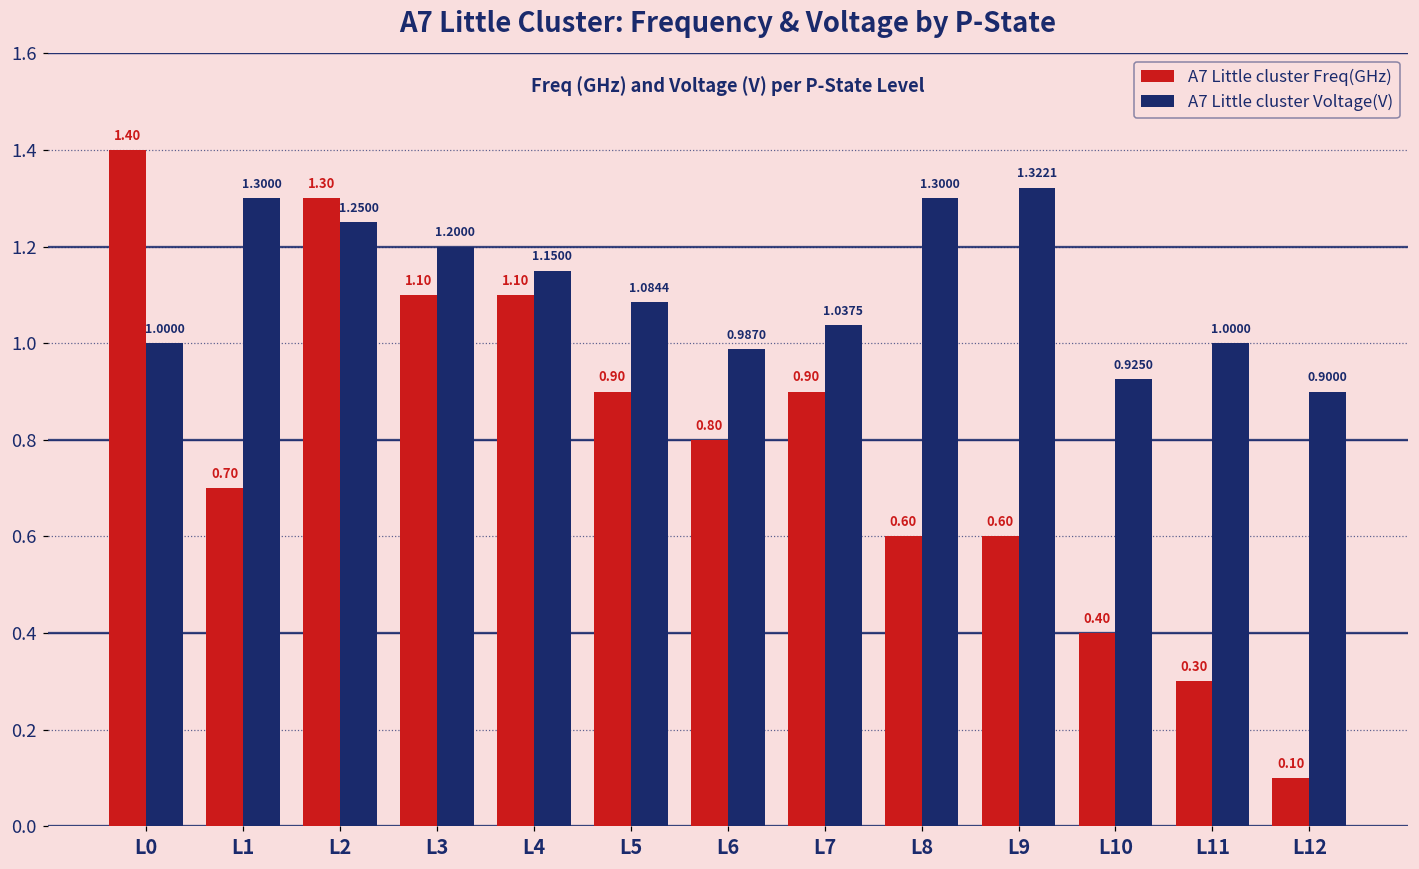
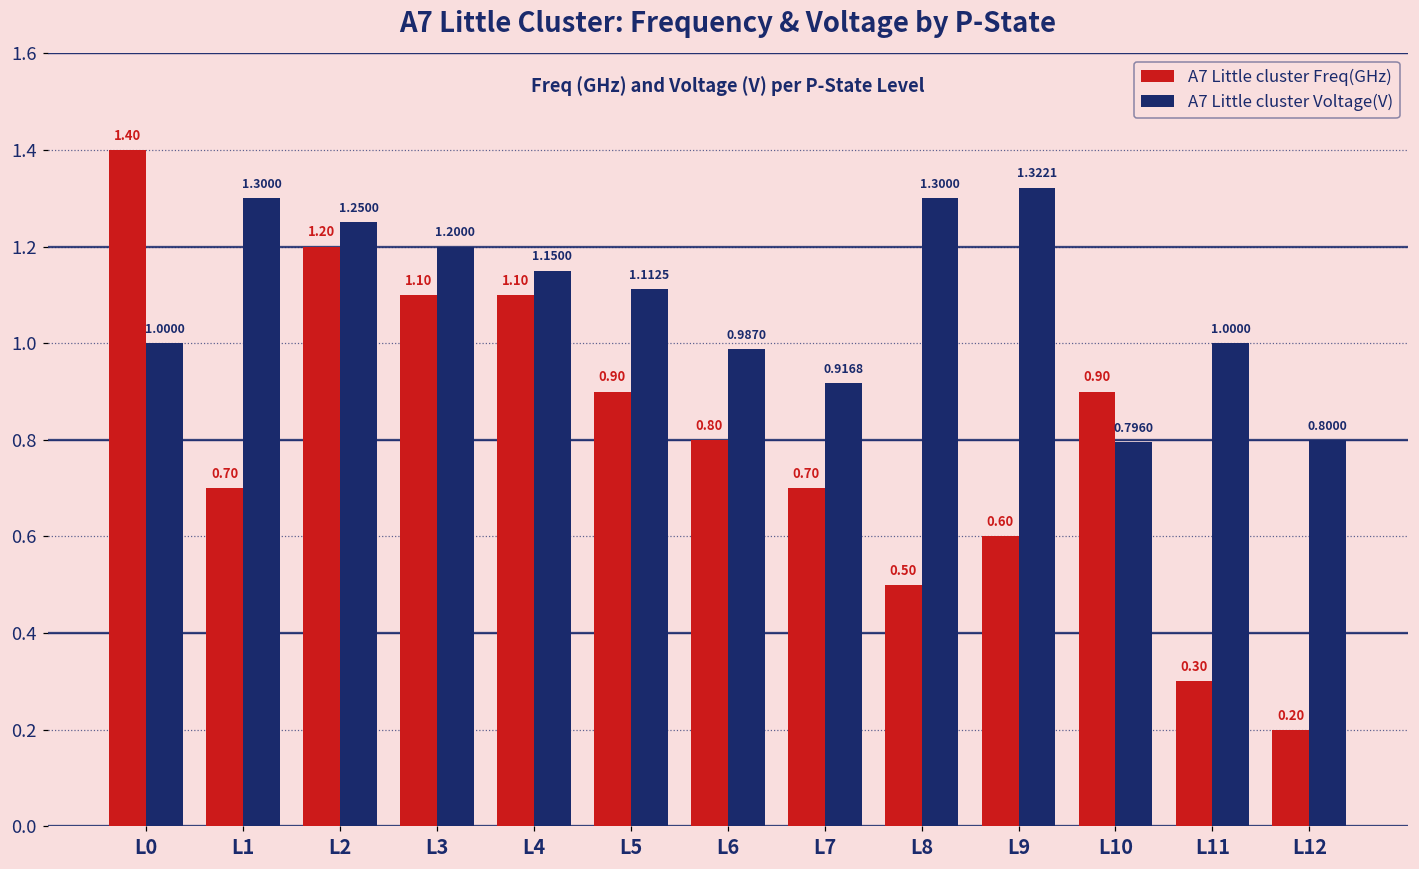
  {
    "A7 Little cluster Freq(GHz)": {
      "L0": 1.40,
      "L1": 0.70,
-     "L2": 1.30,
+     "L2": 1.20,
      "L3": 1.10,
      "L4": 1.10,
      "L5": 0.90,
      "L6": 0.80,
-     "L7": 0.90,
-     "L8": 0.60,
+     "L7": 0.70,
+     "L8": 0.50,
      "L9": 0.60,
-     "L10": 0.40,
+     "L10": 0.90,
      "L11": 0.30,
-     "L12": 0.10
+     "L12": 0.20
    },
    "A7 Little cluster Voltage(V)": {
      "L0": 1.0000,
      "L1": 1.3000,
      "L2": 1.2500,
      "L3": 1.2000,
      "L4": 1.1500,
-     "L5": 1.0844,
+     "L5": 1.1125,
      "L6": 0.9870,
-     "L7": 1.0375,
+     "L7": 0.9168,
      "L8": 1.3000,
      "L9": 1.3221,
-     "L10": 0.9250,
+     "L10": 0.7960,
      "L11": 1.0000,
-     "L12": 0.9000
+     "L12": 0.8000
    }
  }
